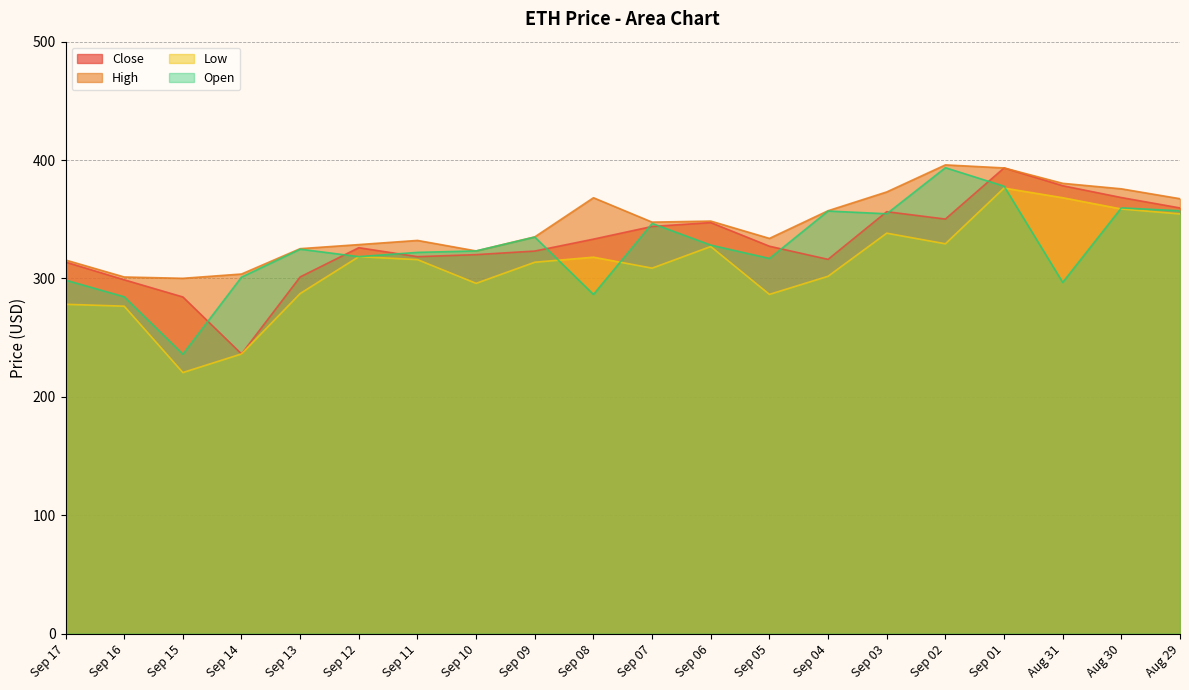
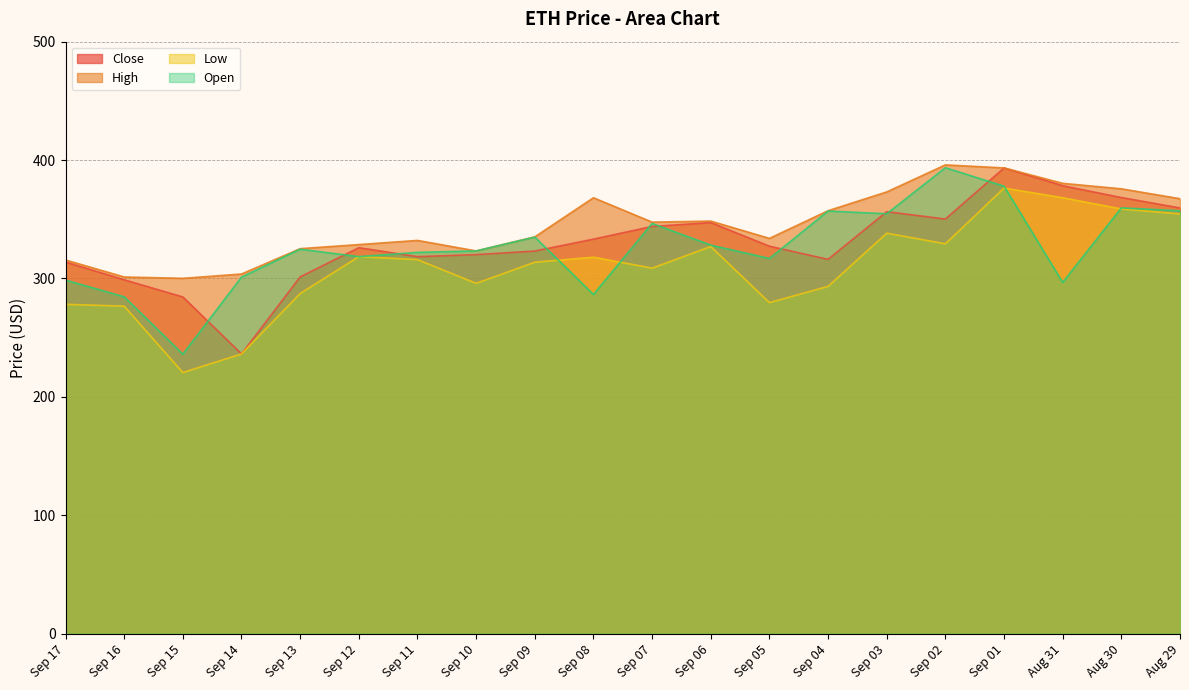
  {
    "Low": {
      "Sep 17": 278,
      "Sep 16": 277,
      "Sep 15": 221,
      "Sep 13": 287,
      "Sep 11": 316,
      "Sep 10": 296,
      "Sep 09": 314,
      "Sep 08": 318,
      "Sep 07": 309,
-     "Sep 05": 287,
-     "Sep 04": 302,
+     "Sep 05": 280,
+     "Sep 04": 293,
      "Sep 03": 338,
      "Sep 02": 329,
      "Aug 31": 368,
      "Aug 29": 354
    },
    "Open": {
      "Sep 17": 299,
      "Sep 16": 285,
      "Sep 15": 236,
      "Sep 14": 301,
      "Sep 11": 322,
      "Sep 08": 286,
      "Sep 05": 317,
      "Sep 02": 394,
      "Aug 31": 297,
      "Aug 29": 357
    }
  }
